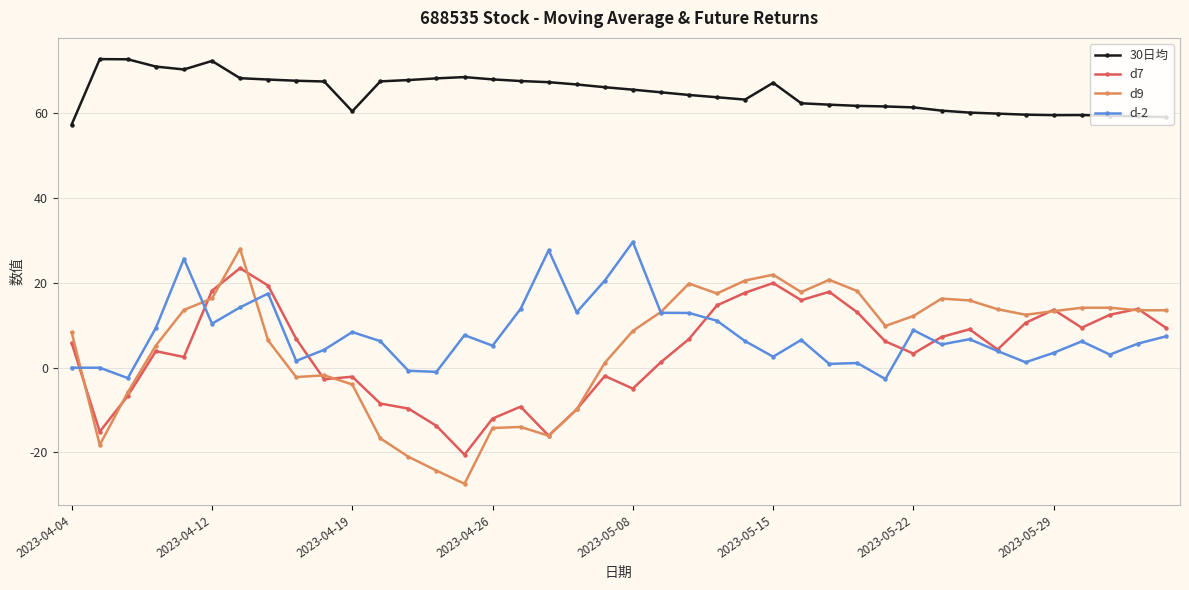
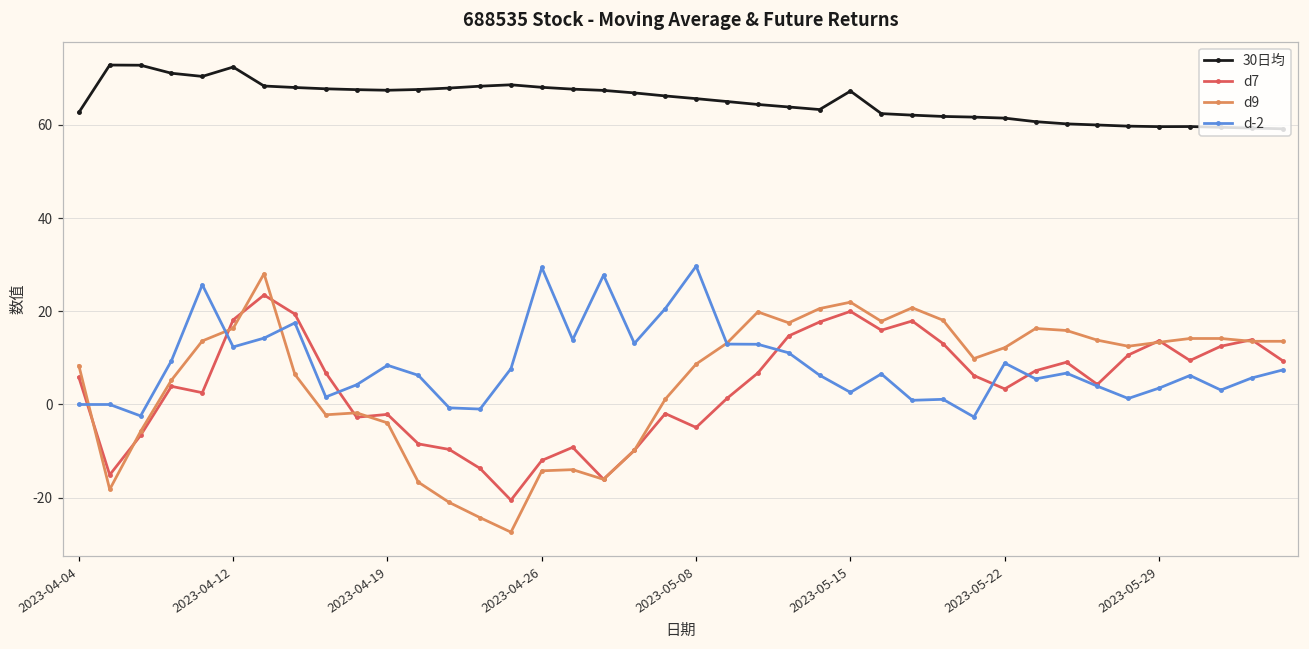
  {
    "30日均": {
-     "2023-04-04": 57,
+     "2023-04-04": 63,
      "2023-04-12": 72,
-     "2023-04-19": 61,
+     "2023-04-19": 67,
      "2023-04-26": 68,
      "2023-05-08": 66,
      "2023-05-15": 67,
      "2023-05-22": 61,
      "2023-05-29": 60
    },
    "d-2": {
      "2023-04-04": 0,
-     "2023-04-12": 10,
+     "2023-04-12": 12,
      "2023-04-19": 8,
-     "2023-04-26": 5,
+     "2023-04-26": 29,
      "2023-05-08": 30,
      "2023-05-15": 3,
      "2023-05-22": 9,
      "2023-05-29": 4
    }
  }
